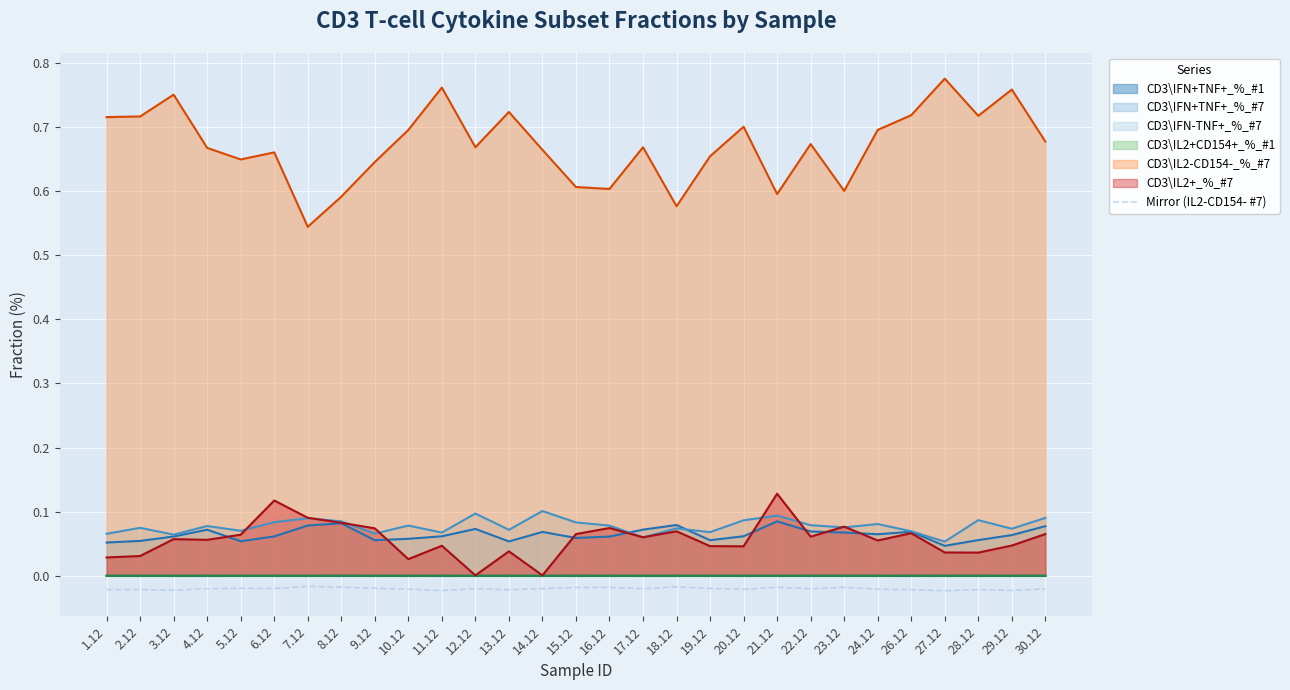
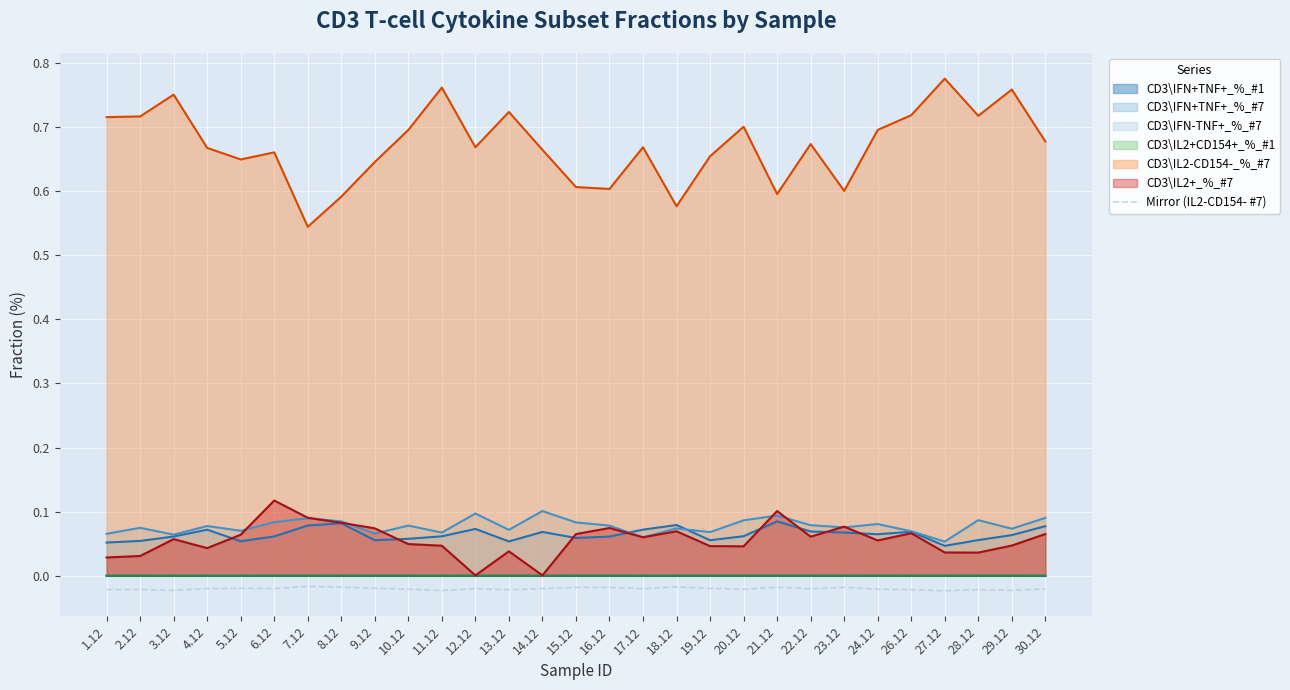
  {
    "CD3\\IL2+CD154+_%_#1": {
      "1.12": 0.00,
      "2.12": 0.00,
      "3.12": 0.00,
      "4.12": 0.00,
      "5.12": 0.00,
      "6.12": 0.00,
      "7.12": 0.00,
      "8.12": 0.00,
      "9.12": 0.00,
      "10.12": 0.00,
      "11.12": 0.00,
      "13.12": 0.00,
      "15.12": 0.00,
      "16.12": 0.00,
      "17.12": 0.00,
      "18.12": 0.00,
      "19.12": 0.00,
      "20.12": 0.00,
      "21.12": 0.00,
      "22.12": 0.00,
      "23.12": 0.00,
      "24.12": 0.00,
      "26.12": 0.00,
      "27.12": 0.00,
      "28.12": 0.00,
      "29.12": 0.00,
      "30.12": 0.00
    },
    "CD3\\IL2-CD154-_%_#7": {
      "1.12": 0.72,
      "2.12": 0.72,
      "3.12": 0.75,
      "4.12": 0.67,
      "5.12": 0.65,
      "6.12": 0.66,
      "7.12": 0.54,
      "8.12": 0.59,
      "9.12": 0.65,
      "10.12": 0.70,
      "11.12": 0.76,
      "12.12": 0.67,
      "13.12": 0.72,
      "14.12": 0.66,
      "15.12": 0.61,
      "16.12": 0.60,
      "17.12": 0.67,
      "18.12": 0.58,
      "19.12": 0.65,
      "20.12": 0.70,
      "21.12": 0.60,
      "22.12": 0.67,
      "23.12": 0.60,
      "24.12": 0.70,
      "26.12": 0.72,
      "27.12": 0.78,
      "28.12": 0.72,
      "29.12": 0.76,
      "30.12": 0.68
    },
    "CD3\\IL2+_%_#7": {
      "1.12": 0.03,
      "2.12": 0.03,
      "3.12": 0.06,
-     "4.12": 0.06,
+     "4.12": 0.04,
      "5.12": 0.06,
      "6.12": 0.12,
      "9.12": 0.07,
-     "10.12": 0.03,
+     "10.12": 0.05,
      "11.12": 0.05,
      "13.12": 0.04,
      "15.12": 0.07,
      "18.12": 0.07,
      "19.12": 0.05,
      "20.12": 0.05,
-     "21.12": 0.13,
+     "21.12": 0.10,
      "22.12": 0.06,
      "24.12": 0.06,
      "27.12": 0.04,
      "28.12": 0.04,
      "29.12": 0.05,
      "30.12": 0.07
    }
  }
